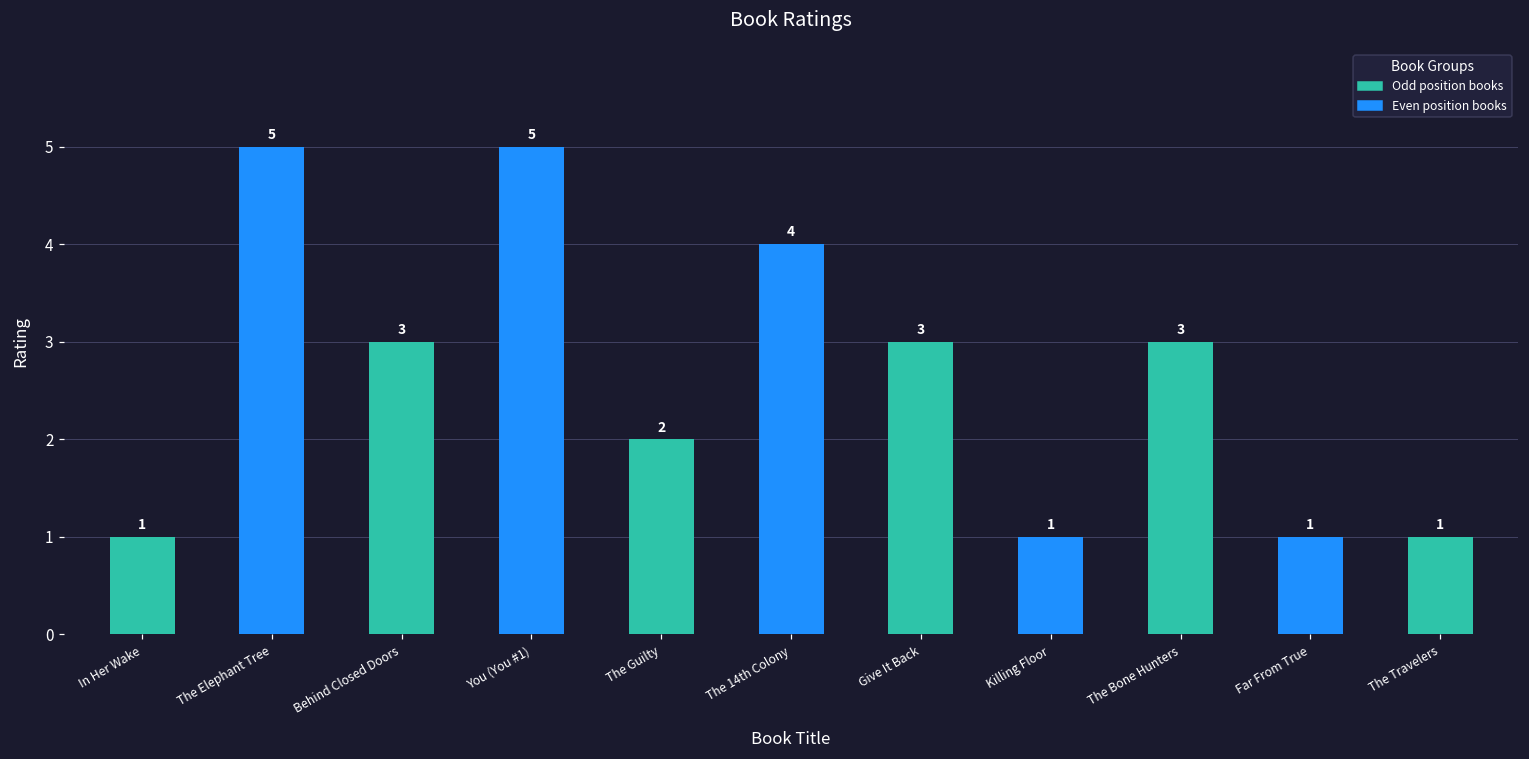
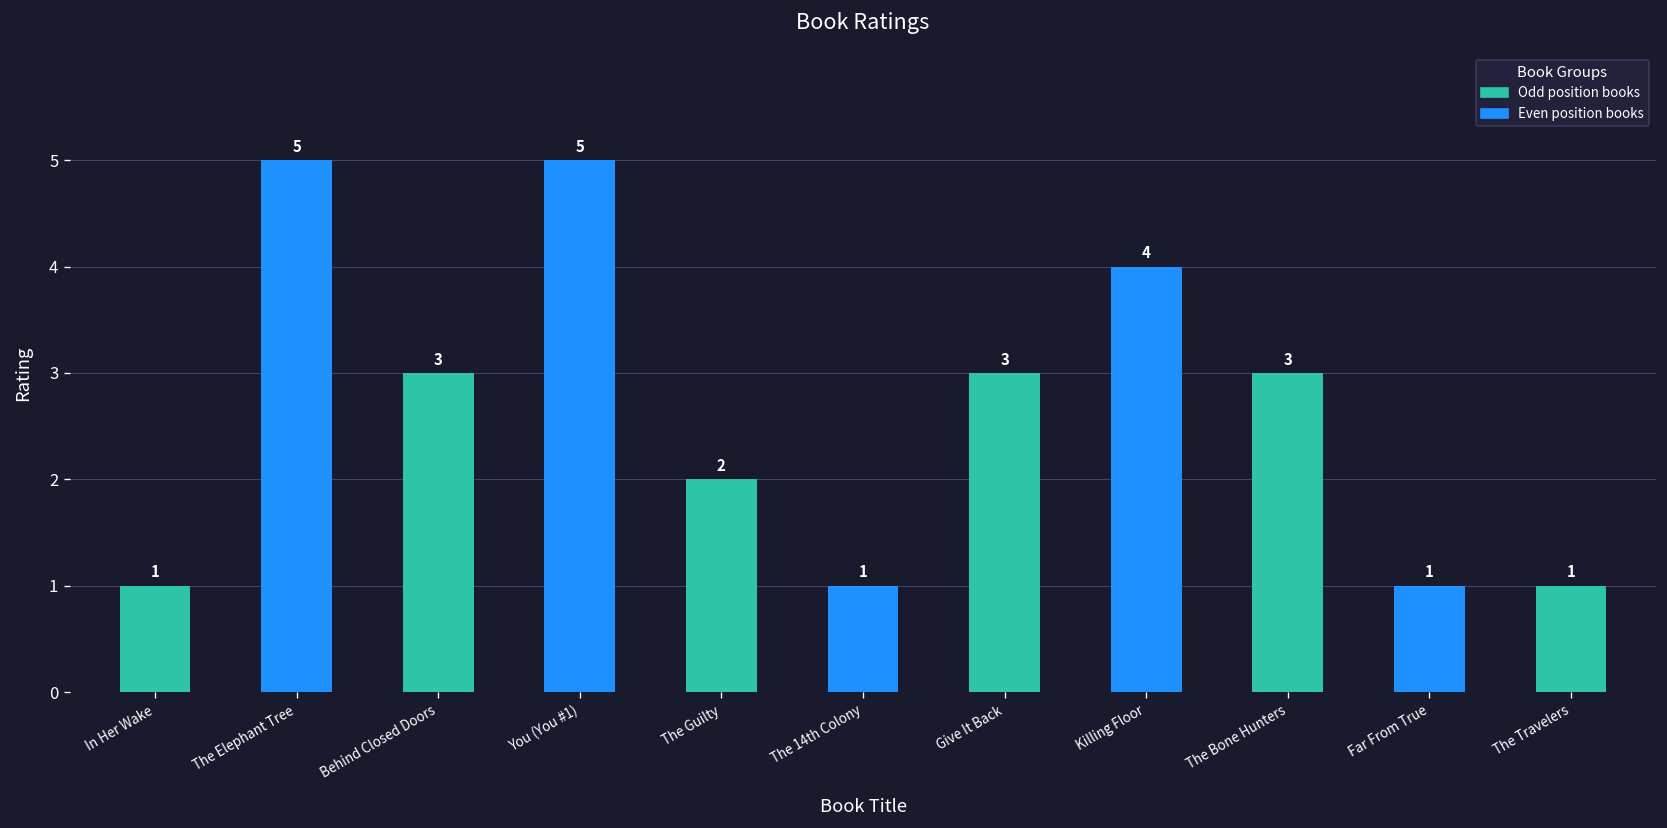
  {
    "In Her Wake": 1,
    "The Elephant Tree": 5,
    "Behind Closed Doors": 3,
    "You (You #1)": 5,
    "The Guilty": 2,
-   "The 14th Colony": 4,
+   "The 14th Colony": 1,
    "Give It Back": 3,
-   "Killing Floor": 1,
+   "Killing Floor": 4,
    "The Bone Hunters": 3,
    "Far From True": 1,
    "The Travelers": 1
  }
